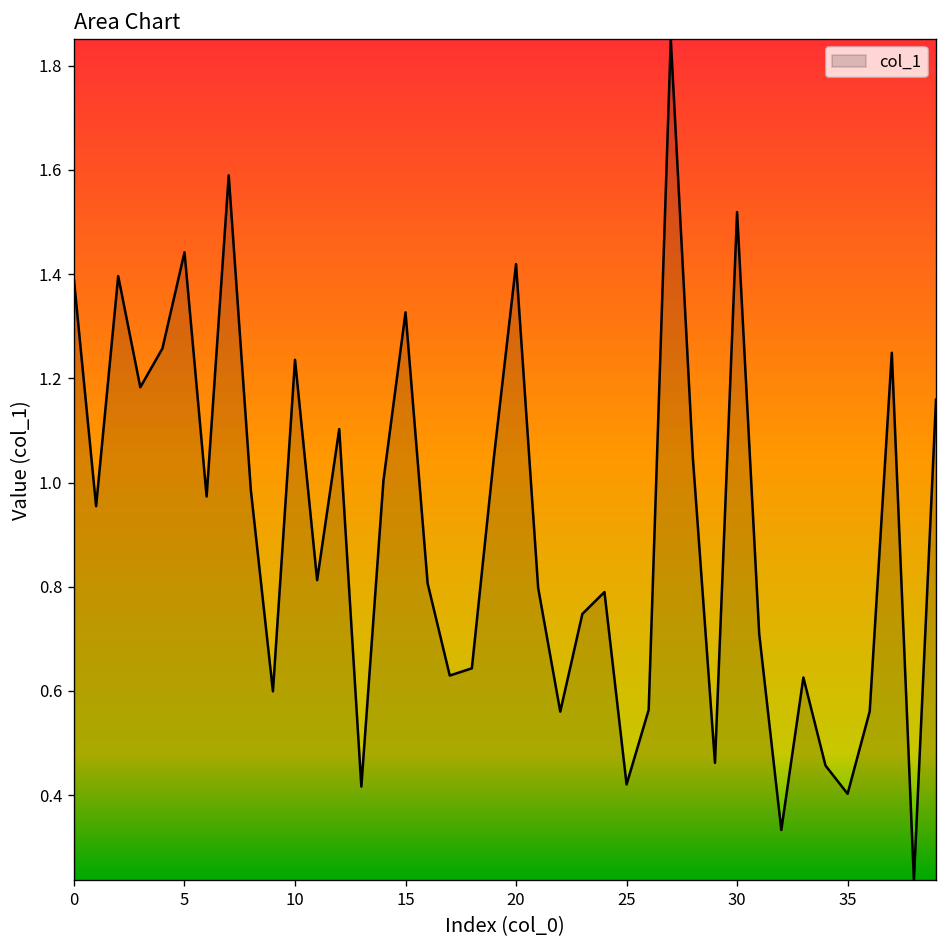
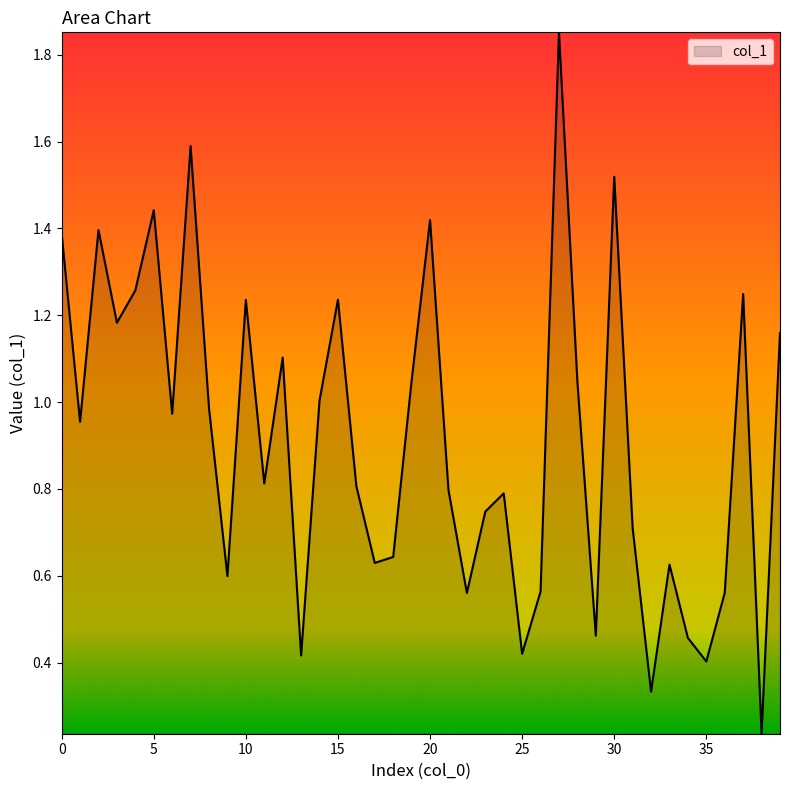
  {
    "0": 1.39,
    "5": 1.44,
    "10": 1.24,
-   "15": 1.33,
+   "15": 1.24,
    "20": 1.42,
    "25": 0.42,
    "30": 1.52,
    "35": 0.40
  }
